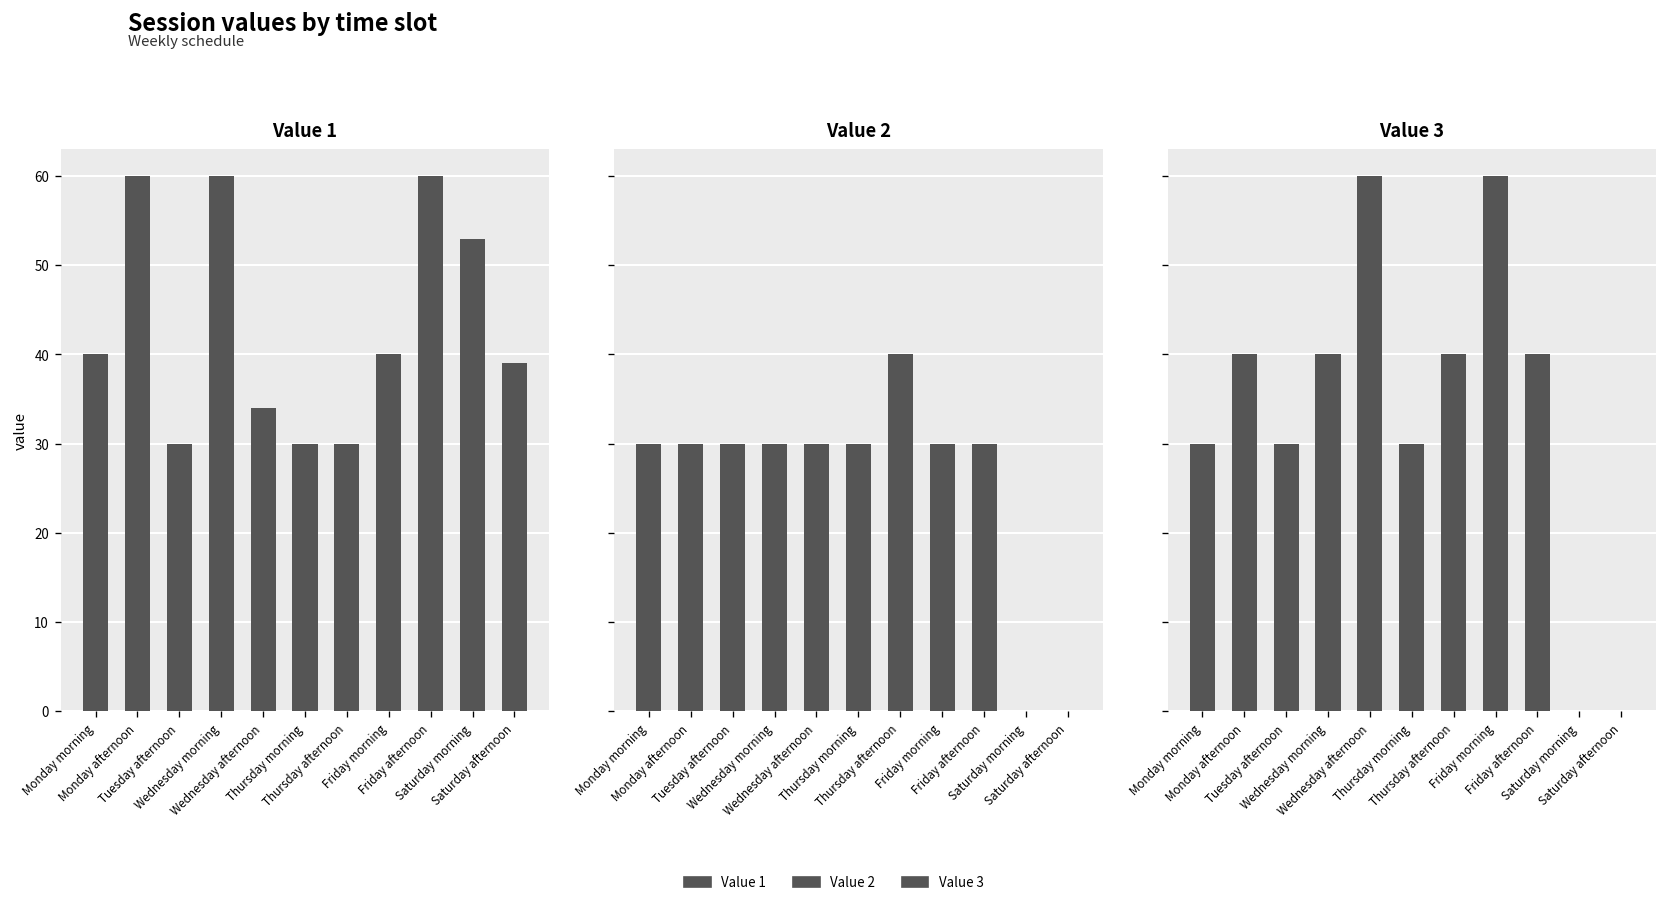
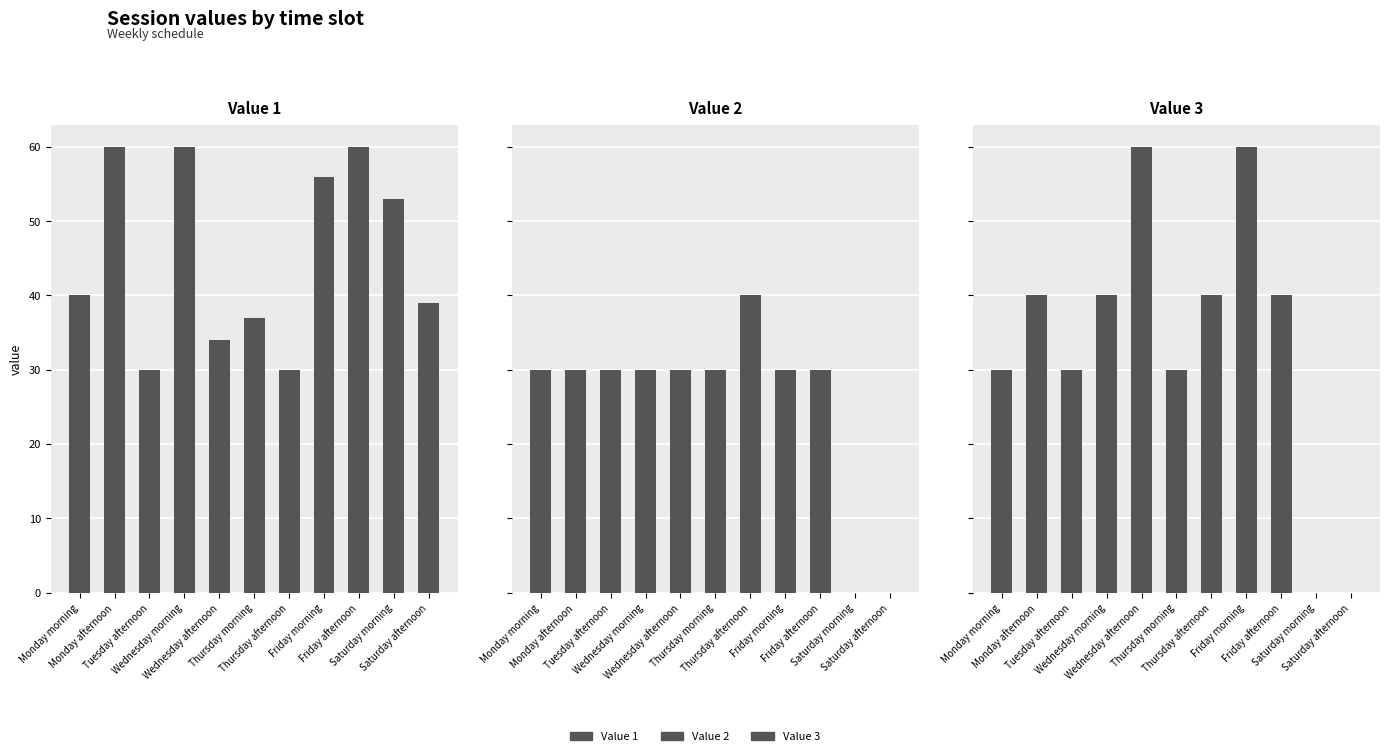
  {
    "Value 1": {
      "Monday morning": 40,
      "Monday afternoon": 60,
      "Tuesday afternoon": 30,
      "Wednesday morning": 60,
      "Wednesday afternoon": 34,
-     "Thursday morning": 30,
+     "Thursday morning": 37,
      "Thursday afternoon": 30,
-     "Friday morning": 40,
+     "Friday morning": 56,
      "Friday afternoon": 60,
      "Saturday morning": 53,
      "Saturday afternoon": 39
    }
  }
